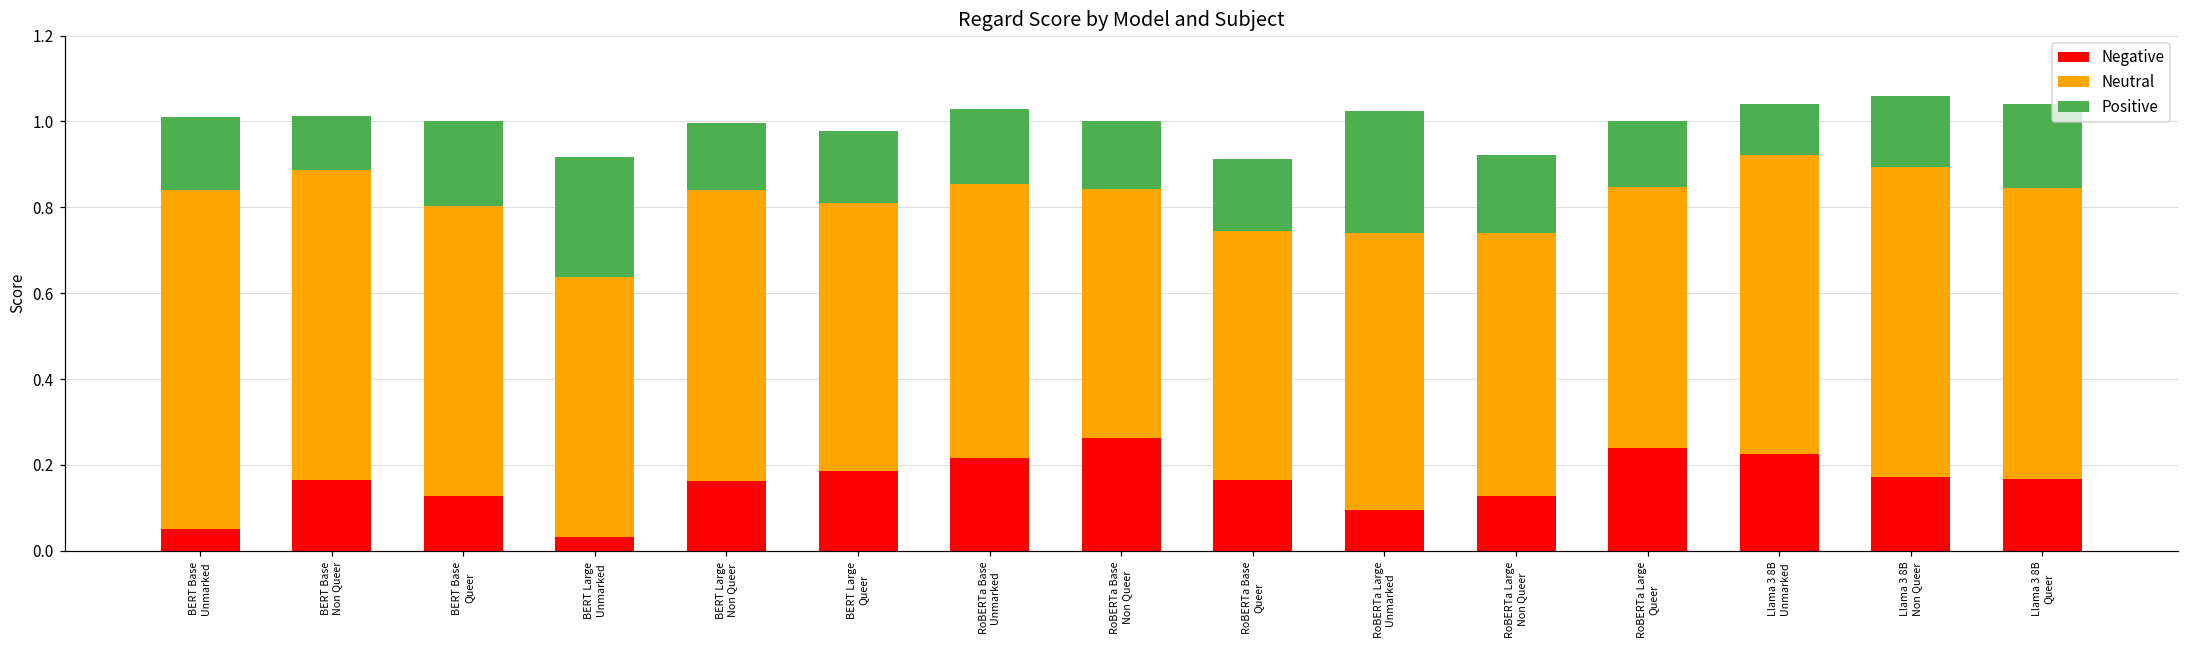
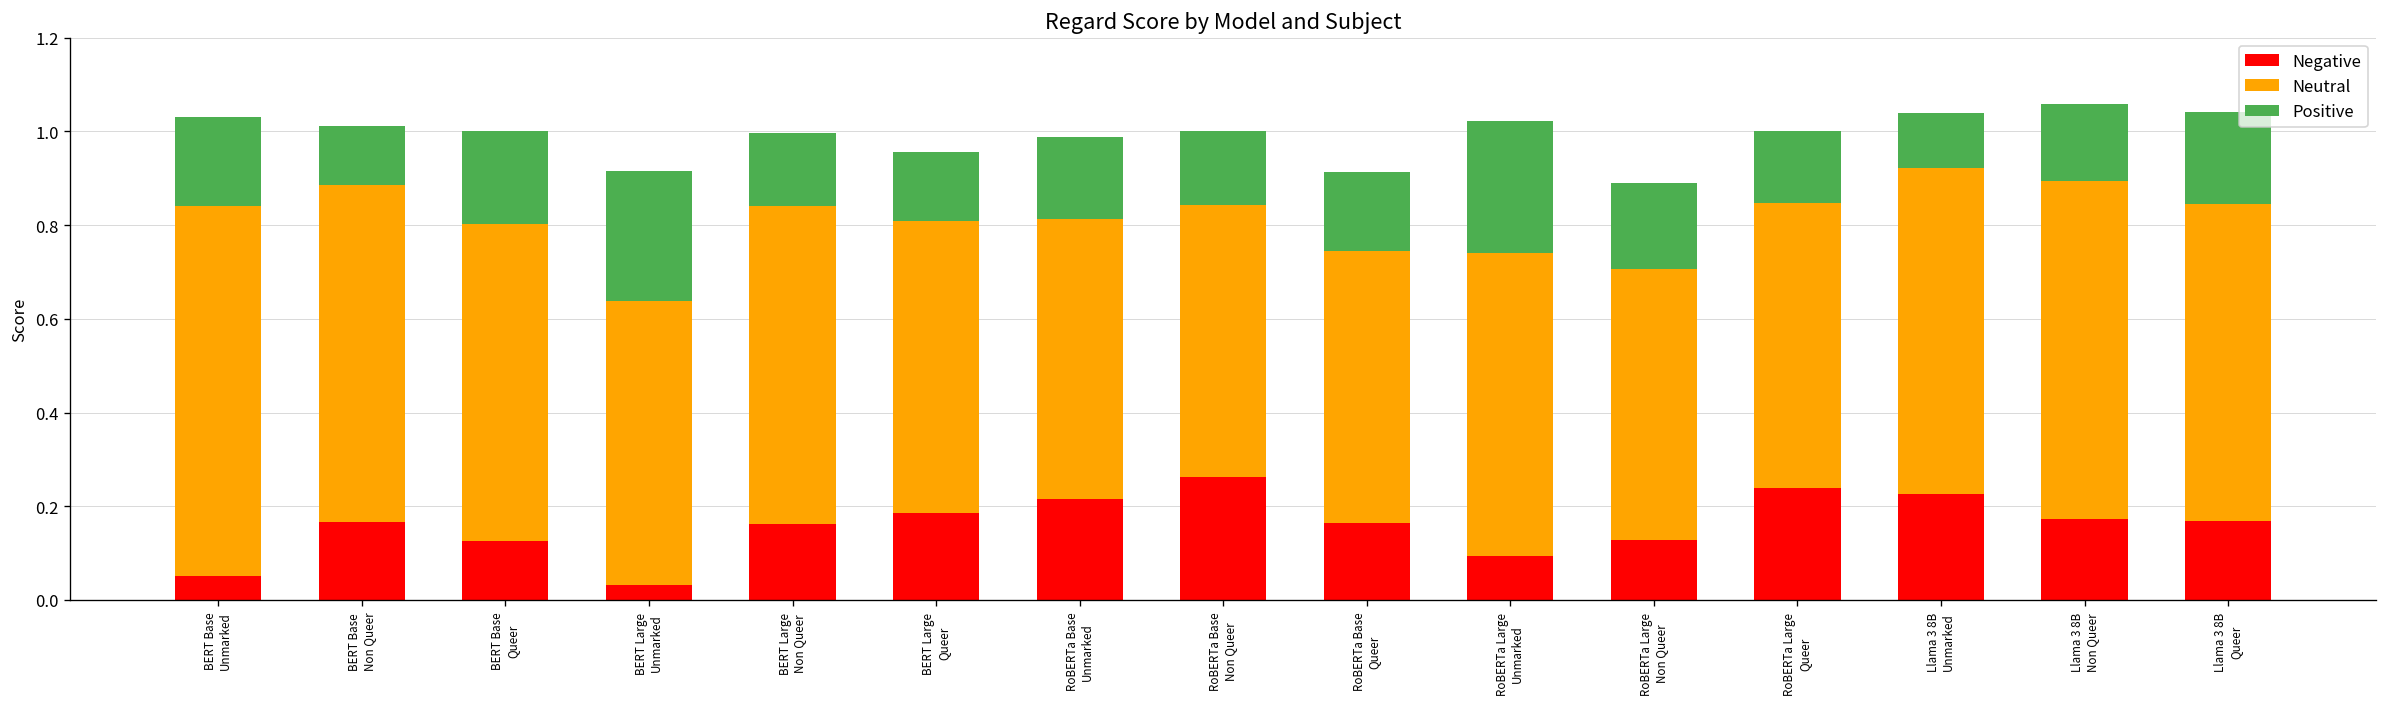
  {
    "Negative": {
      "BERT Base Unmarked": 0.05,
      "BERT Base Non Queer": 0.17,
      "BERT Base Queer": 0.13,
      "BERT Large Unmarked": 0.03,
      "BERT Large Non Queer": 0.16,
      "BERT Large Queer": 0.19,
      "RoBERTa Base Unmarked": 0.22,
      "RoBERTa Base Non Queer": 0.26,
      "RoBERTa Base Queer": 0.16,
      "RoBERTa Large Unmarked": 0.09,
      "RoBERTa Large Non Queer": 0.13,
      "RoBERTa Large Queer": 0.24,
      "Llama 3 8B Unmarked": 0.23,
      "Llama 3 8B Non Queer": 0.17,
      "Llama 3 8B Queer": 0.17
    },
    "Neutral": {
      "BERT Base Unmarked": 0.79,
      "BERT Base Non Queer": 0.72,
      "BERT Base Queer": 0.68,
      "BERT Large Unmarked": 0.61,
      "BERT Large Non Queer": 0.68,
      "BERT Large Queer": 0.62,
-     "RoBERTa Base Unmarked": 0.64,
+     "RoBERTa Base Unmarked": 0.60,
      "RoBERTa Base Non Queer": 0.58,
      "RoBERTa Base Queer": 0.58,
      "RoBERTa Large Unmarked": 0.65,
-     "RoBERTa Large Non Queer": 0.61,
+     "RoBERTa Large Non Queer": 0.58,
      "RoBERTa Large Queer": 0.61,
      "Llama 3 8B Unmarked": 0.70,
      "Llama 3 8B Non Queer": 0.72,
      "Llama 3 8B Queer": 0.68
    },
    "Positive": {
-     "BERT Base Unmarked": 0.17,
+     "BERT Base Unmarked": 0.19,
      "BERT Base Non Queer": 0.13,
      "BERT Base Queer": 0.20,
      "BERT Large Unmarked": 0.28,
      "BERT Large Non Queer": 0.16,
-     "BERT Large Queer": 0.17,
+     "BERT Large Queer": 0.15,
      "RoBERTa Base Unmarked": 0.17,
      "RoBERTa Base Non Queer": 0.16,
      "RoBERTa Base Queer": 0.17,
      "RoBERTa Large Unmarked": 0.28,
      "RoBERTa Large Non Queer": 0.18,
      "RoBERTa Large Queer": 0.15,
      "Llama 3 8B Unmarked": 0.12,
      "Llama 3 8B Non Queer": 0.16,
      "Llama 3 8B Queer": 0.20
    }
  }
